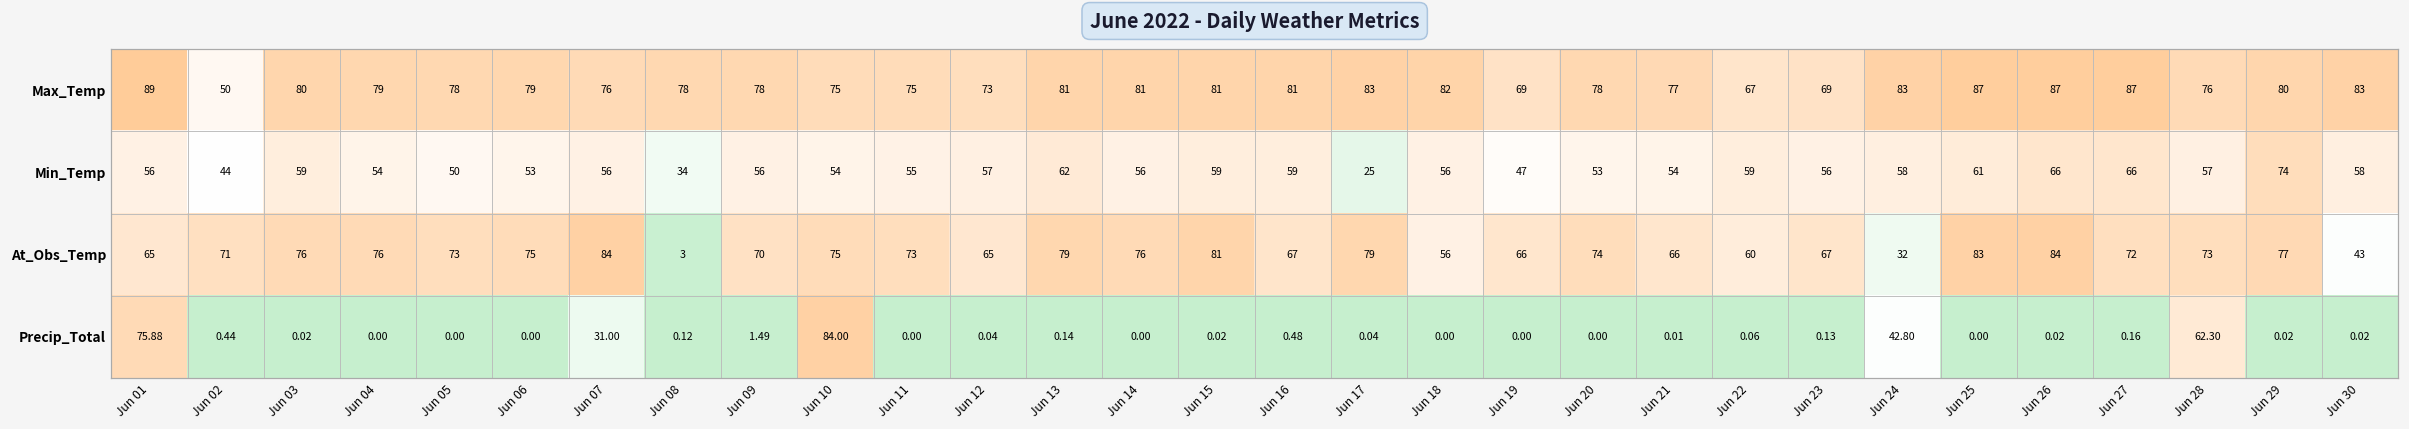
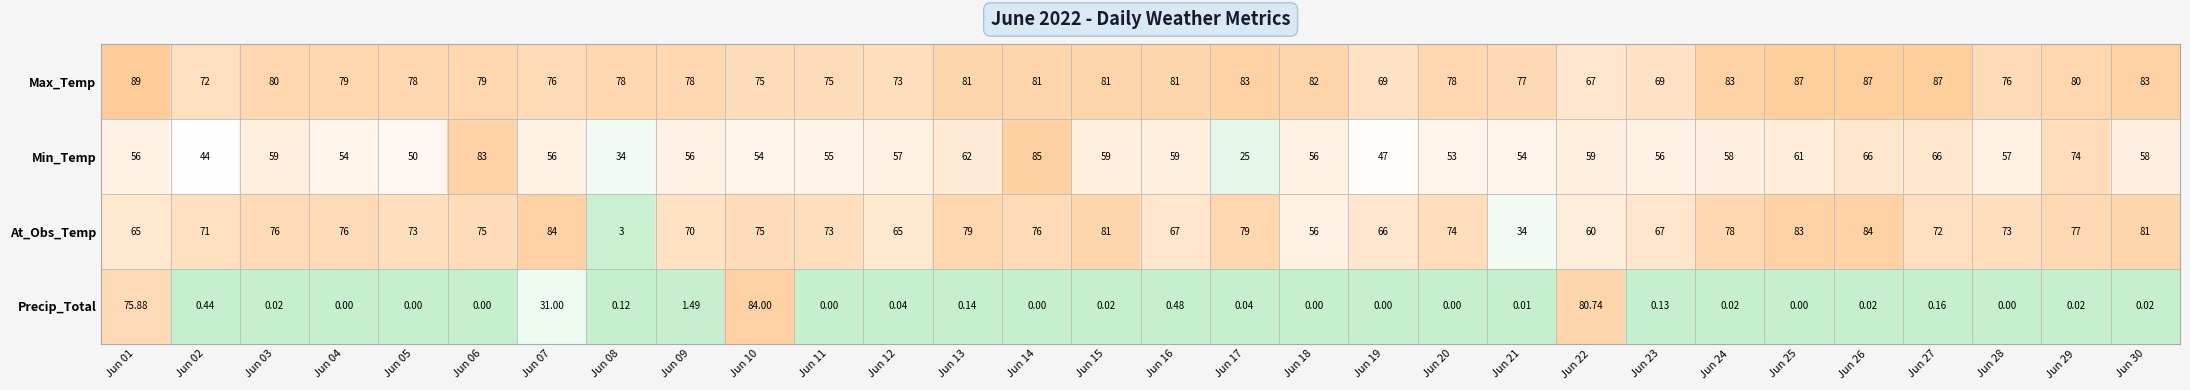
  {
    "Max_Temp": {
      "Jun 01": 89,
-     "Jun 02": 50,
+     "Jun 02": 72,
      "Jun 03": 80,
      "Jun 04": 79,
      "Jun 05": 78,
      "Jun 06": 79,
      "Jun 07": 76,
      "Jun 08": 78,
      "Jun 09": 78,
      "Jun 10": 75,
      "Jun 11": 75,
      "Jun 12": 73,
      "Jun 13": 81,
      "Jun 14": 81,
      "Jun 15": 81,
      "Jun 16": 81,
      "Jun 17": 83,
      "Jun 18": 82,
      "Jun 19": 69,
      "Jun 20": 78,
      "Jun 21": 77,
      "Jun 22": 67,
      "Jun 23": 69,
      "Jun 24": 83,
      "Jun 25": 87,
      "Jun 26": 87,
      "Jun 27": 87,
      "Jun 28": 76,
      "Jun 29": 80,
      "Jun 30": 83
    },
    "Min_Temp": {
      "Jun 01": 56,
      "Jun 02": 44,
      "Jun 03": 59,
      "Jun 04": 54,
      "Jun 05": 50,
-     "Jun 06": 53,
+     "Jun 06": 83,
      "Jun 07": 56,
      "Jun 08": 34,
      "Jun 09": 56,
      "Jun 10": 54,
      "Jun 11": 55,
      "Jun 12": 57,
      "Jun 13": 62,
-     "Jun 14": 56,
+     "Jun 14": 85,
      "Jun 15": 59,
      "Jun 16": 59,
      "Jun 17": 25,
      "Jun 18": 56,
      "Jun 19": 47,
      "Jun 20": 53,
      "Jun 21": 54,
      "Jun 22": 59,
      "Jun 23": 56,
      "Jun 24": 58,
      "Jun 25": 61,
      "Jun 26": 66,
      "Jun 27": 66,
      "Jun 28": 57,
      "Jun 29": 74,
      "Jun 30": 58
    },
    "At_Obs_Temp": {
      "Jun 01": 65,
      "Jun 02": 71,
      "Jun 03": 76,
      "Jun 04": 76,
      "Jun 05": 73,
      "Jun 06": 75,
      "Jun 07": 84,
      "Jun 08": 3,
      "Jun 09": 70,
      "Jun 10": 75,
      "Jun 11": 73,
      "Jun 12": 65,
      "Jun 13": 79,
      "Jun 14": 76,
      "Jun 15": 81,
      "Jun 16": 67,
      "Jun 17": 79,
      "Jun 18": 56,
      "Jun 19": 66,
      "Jun 20": 74,
-     "Jun 21": 66,
+     "Jun 21": 34,
      "Jun 22": 60,
      "Jun 23": 67,
-     "Jun 24": 32,
+     "Jun 24": 78,
      "Jun 25": 83,
      "Jun 26": 84,
      "Jun 27": 72,
      "Jun 28": 73,
      "Jun 29": 77,
-     "Jun 30": 43
+     "Jun 30": 81
    },
    "Precip_Total": {
      "Jun 01": 75.88,
      "Jun 02": 0.44,
      "Jun 03": 0.02,
      "Jun 04": 0.00,
      "Jun 05": 0.00,
      "Jun 06": 0.00,
      "Jun 07": 31.00,
      "Jun 08": 0.12,
      "Jun 09": 1.49,
      "Jun 10": 84.00,
      "Jun 11": 0.00,
      "Jun 12": 0.04,
      "Jun 13": 0.14,
      "Jun 14": 0.00,
      "Jun 15": 0.02,
      "Jun 16": 0.48,
      "Jun 17": 0.04,
      "Jun 18": 0.00,
      "Jun 19": 0.00,
      "Jun 20": 0.00,
      "Jun 21": 0.01,
-     "Jun 22": 0.06,
+     "Jun 22": 80.74,
      "Jun 23": 0.13,
-     "Jun 24": 42.80,
+     "Jun 24": 0.02,
      "Jun 25": 0.00,
      "Jun 26": 0.02,
      "Jun 27": 0.16,
-     "Jun 28": 62.30,
+     "Jun 28": 0.00,
      "Jun 29": 0.02,
      "Jun 30": 0.02
    }
  }
